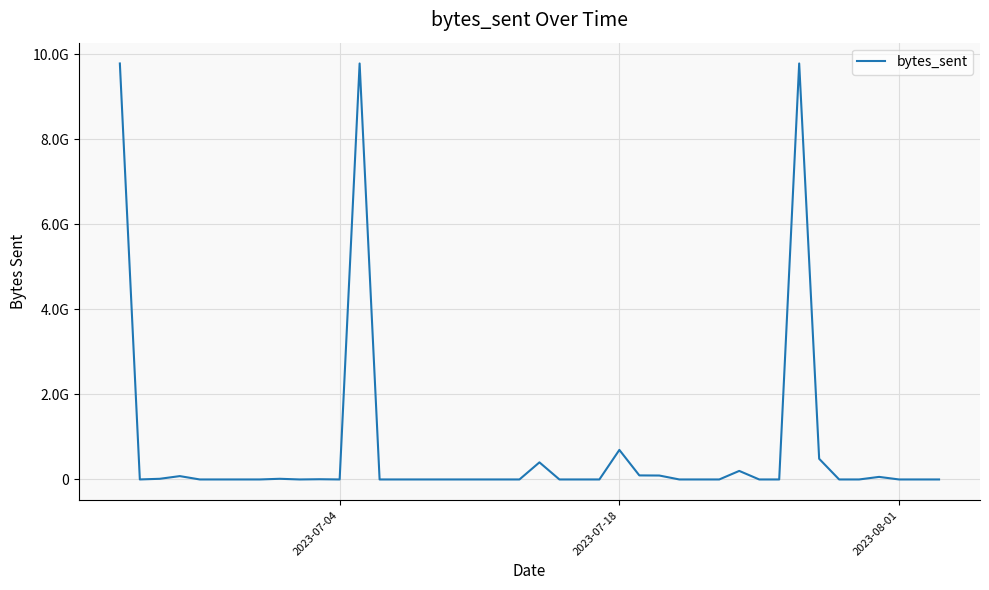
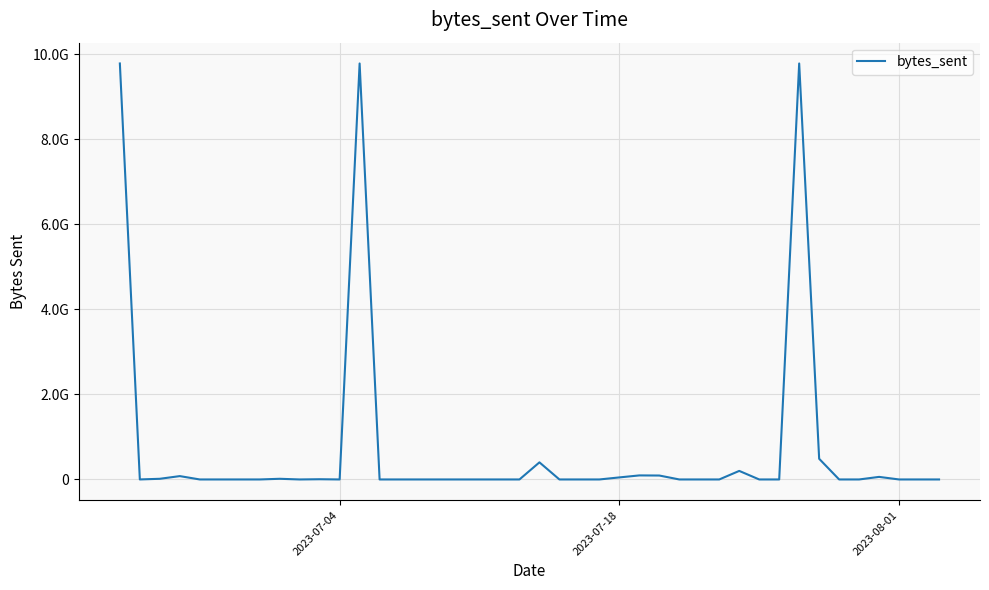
  {
    "2023-07-04": 0,
-   "2023-07-18": 700000000,
+   "2023-07-18": 0,
    "2023-08-01": 0
  }
